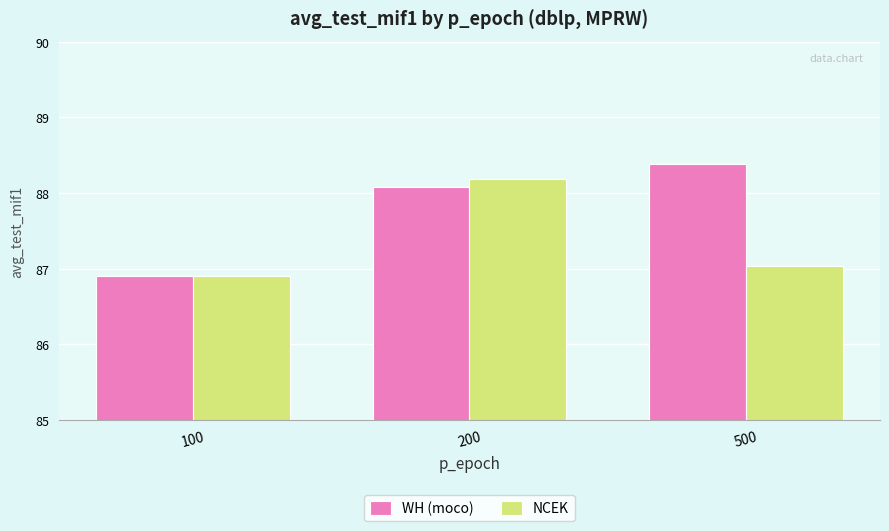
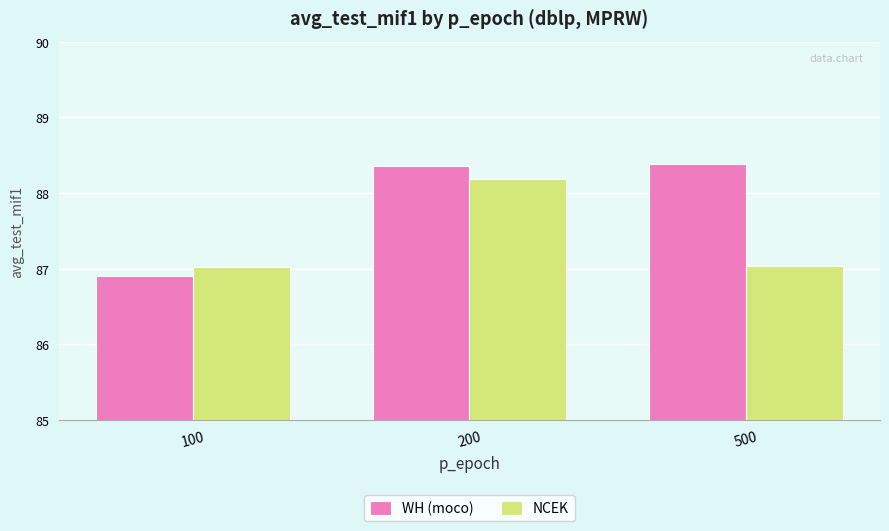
  {
    "WH (moco)": {
      "100": 86.9,
-     "200": 88.1,
+     "200": 88.4,
      "500": 88.4
    },
    "NCEK": {
-     "100": 86.9,
+     "100": 87.0,
      "200": 88.2,
      "500": 87.0
    }
  }
